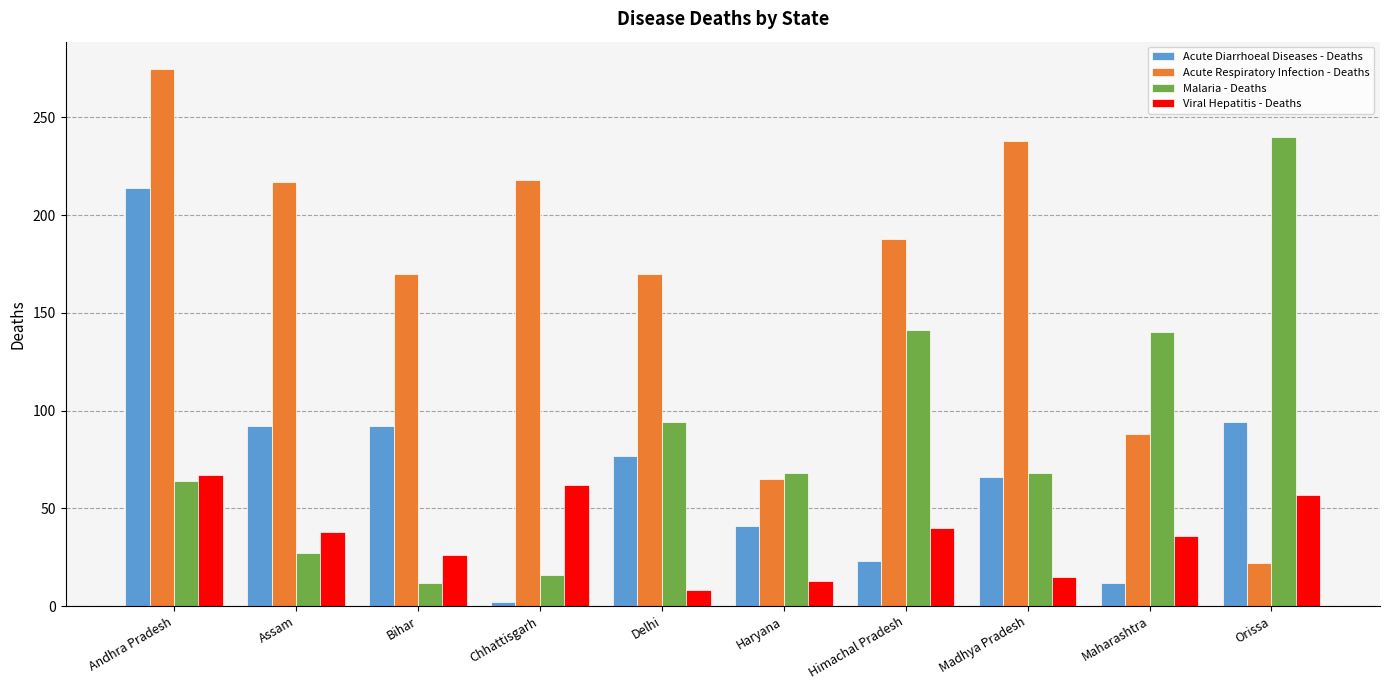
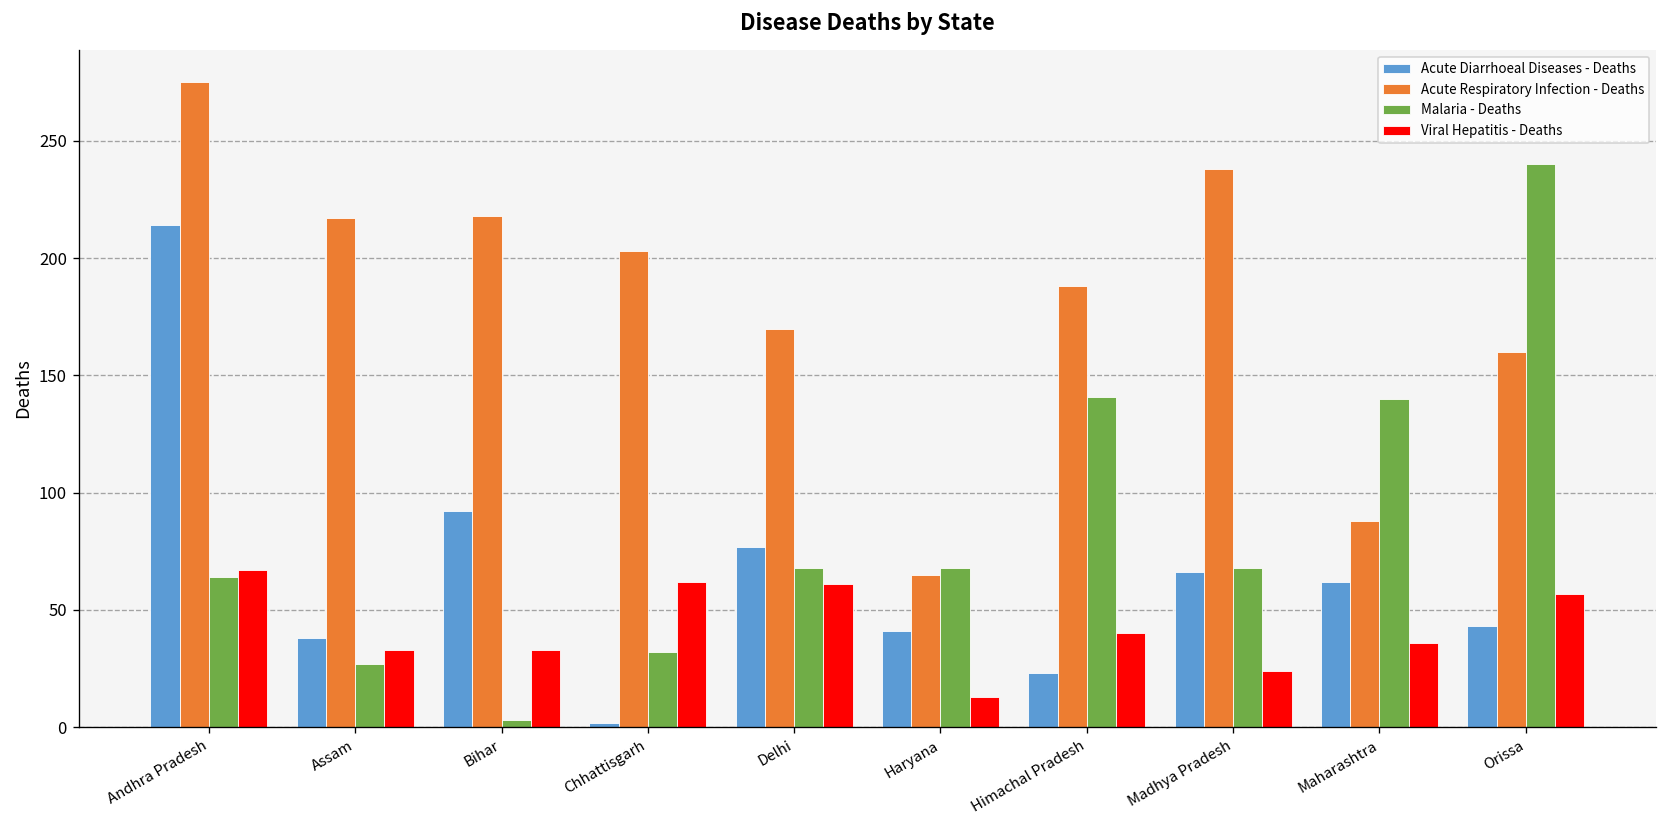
  {
    "Acute Diarrhoeal Diseases - Deaths": {
      "Andhra Pradesh": 214,
-     "Assam": 92,
+     "Assam": 38,
      "Bihar": 92,
      "Chhattisgarh": 2,
      "Delhi": 77,
      "Haryana": 41,
      "Himachal Pradesh": 23,
      "Madhya Pradesh": 66,
-     "Maharashtra": 12,
-     "Orissa": 94
+     "Maharashtra": 62,
+     "Orissa": 43
    },
    "Acute Respiratory Infection - Deaths": {
      "Andhra Pradesh": 275,
      "Assam": 217,
-     "Bihar": 170,
-     "Chhattisgarh": 218,
+     "Bihar": 218,
+     "Chhattisgarh": 203,
      "Delhi": 170,
      "Haryana": 65,
      "Himachal Pradesh": 188,
      "Madhya Pradesh": 238,
      "Maharashtra": 88,
-     "Orissa": 22
+     "Orissa": 160
    },
    "Malaria - Deaths": {
      "Andhra Pradesh": 64,
      "Assam": 27,
-     "Bihar": 12,
-     "Chhattisgarh": 16,
-     "Delhi": 94,
+     "Bihar": 3,
+     "Chhattisgarh": 32,
+     "Delhi": 68,
      "Haryana": 68,
      "Himachal Pradesh": 141,
      "Madhya Pradesh": 68,
      "Maharashtra": 140,
      "Orissa": 240
    },
    "Viral Hepatitis - Deaths": {
      "Andhra Pradesh": 67,
-     "Assam": 38,
-     "Bihar": 26,
+     "Assam": 33,
+     "Bihar": 33,
      "Chhattisgarh": 62,
-     "Delhi": 8,
+     "Delhi": 61,
      "Haryana": 13,
      "Himachal Pradesh": 40,
-     "Madhya Pradesh": 15,
+     "Madhya Pradesh": 24,
      "Maharashtra": 36,
      "Orissa": 57
    }
  }
